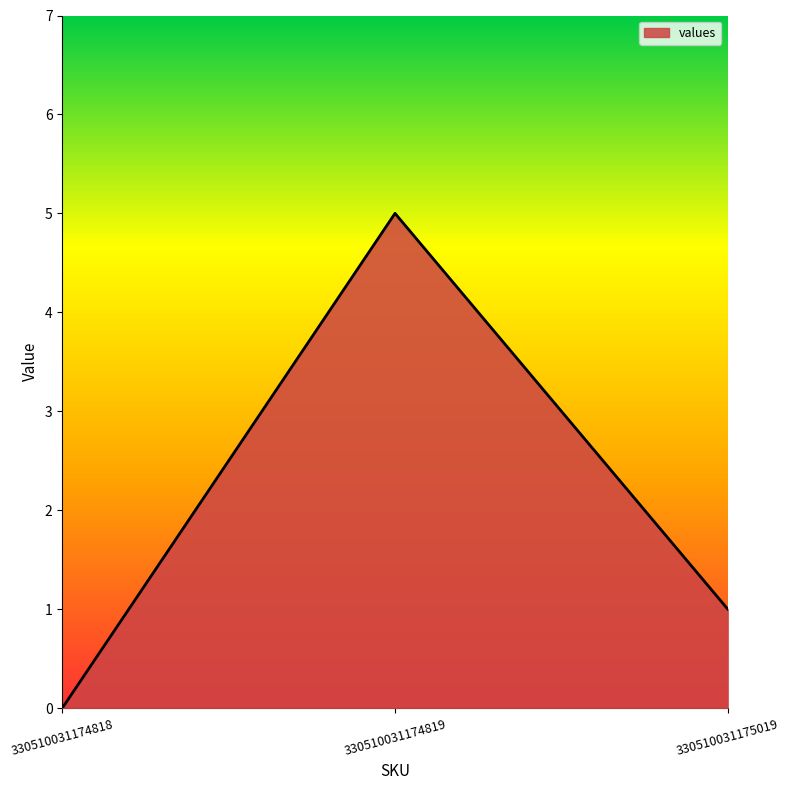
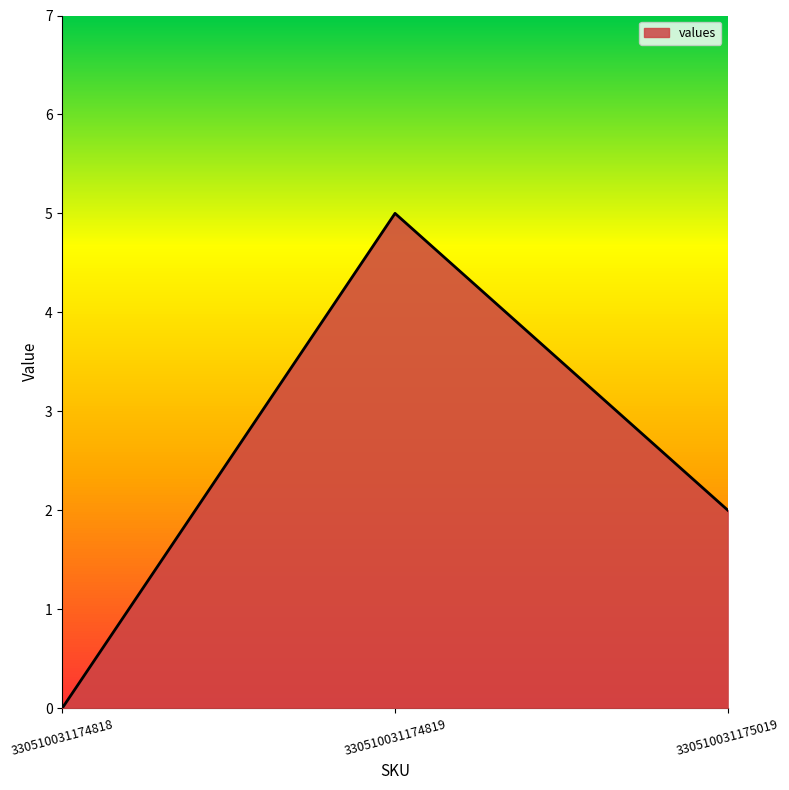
  {
    "330510031174818": 0,
    "330510031174819": 5,
-   "330510031175019": 1
+   "330510031175019": 2
  }
